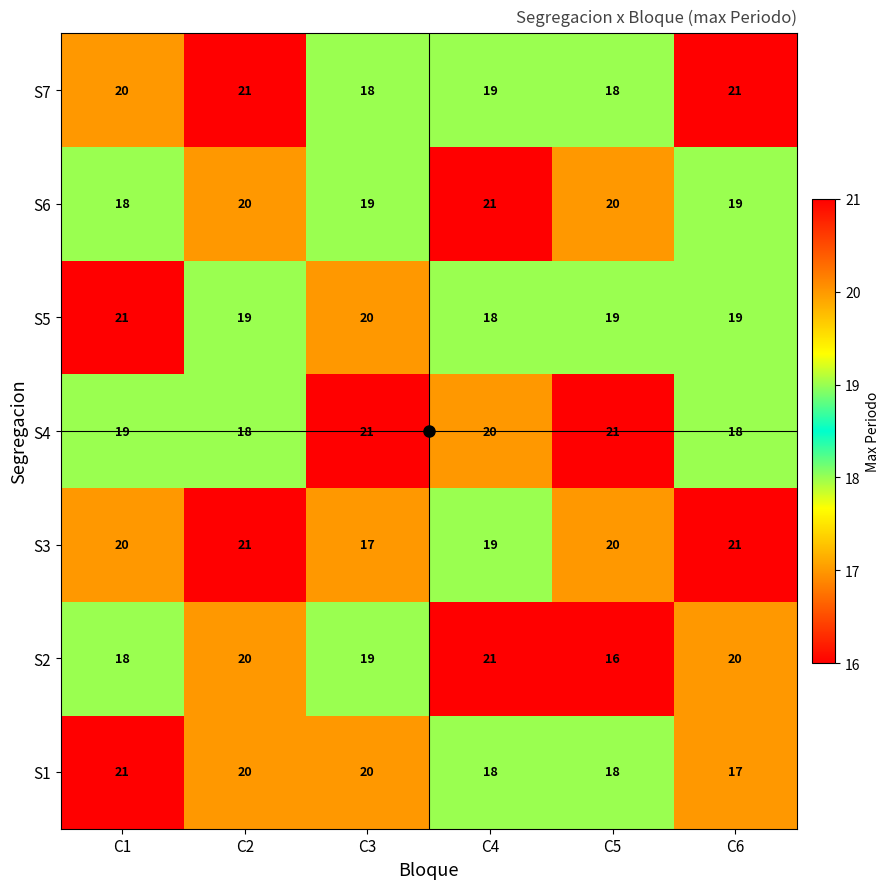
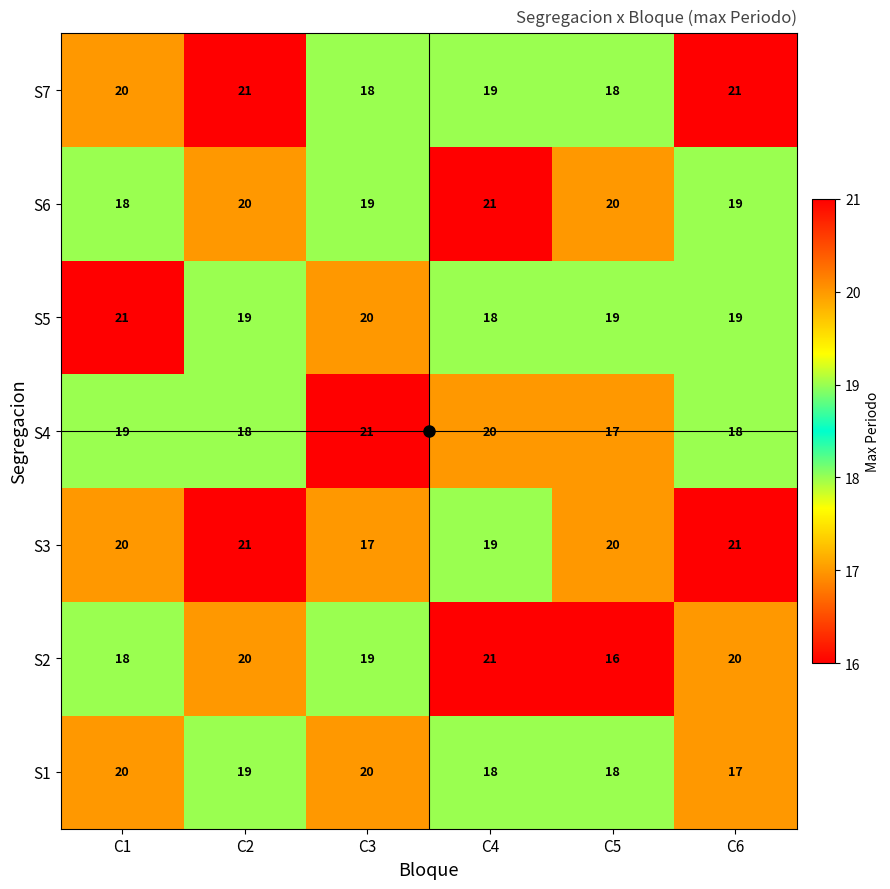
  {
    "S7": {
      "C1": 20,
      "C2": 21,
      "C3": 18,
      "C4": 19,
      "C5": 18,
      "C6": 21
    },
    "S6": {
      "C1": 18,
      "C2": 20,
      "C3": 19,
      "C4": 21,
      "C5": 20,
      "C6": 19
    },
    "S5": {
      "C1": 21,
      "C2": 19,
      "C3": 20,
      "C4": 18,
      "C5": 19,
      "C6": 19
    },
    "S4": {
      "C1": 19,
      "C2": 18,
      "C3": 21,
      "C4": 20,
-     "C5": 21,
+     "C5": 17,
      "C6": 18
    },
    "S3": {
      "C1": 20,
      "C2": 21,
      "C3": 17,
      "C4": 19,
      "C5": 20,
      "C6": 21
    },
    "S2": {
      "C1": 18,
      "C2": 20,
      "C3": 19,
      "C4": 21,
      "C5": 16,
      "C6": 20
    },
    "S1": {
-     "C1": 21,
-     "C2": 20,
+     "C1": 20,
+     "C2": 19,
      "C3": 20,
      "C4": 18,
      "C5": 18,
      "C6": 17
    }
  }
